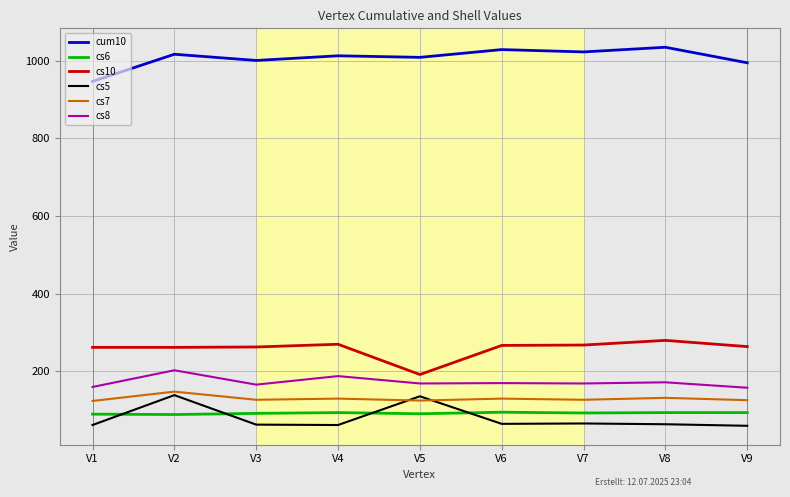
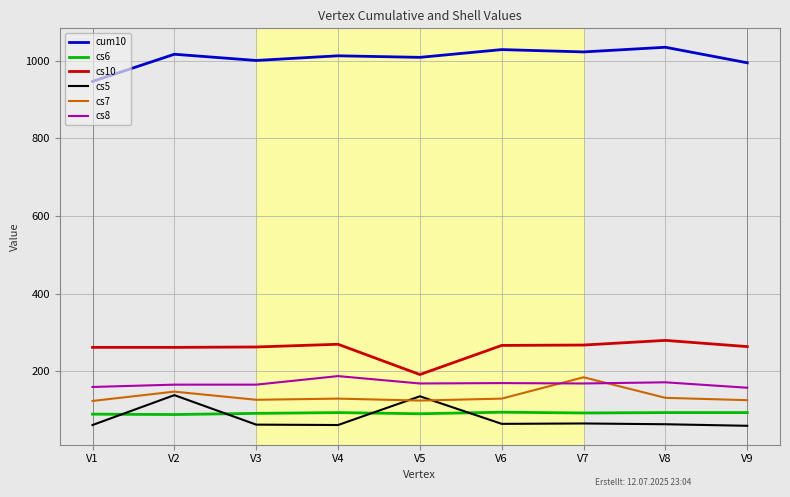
  {
    "cum10": {
      "V2": 1020,
      "V3": 1000,
      "V4": 1010,
      "V5": 1010,
      "V6": 1030,
      "V7": 1020,
      "V8": 1040,
      "V9": 1000
    },
    "cs6": {
      "V1": 90,
      "V2": 90,
      "V3": 90,
      "V4": 90,
      "V5": 90,
      "V6": 100,
      "V7": 90,
      "V8": 90,
      "V9": 90
    },
    "cs10": {
      "V1": 260,
      "V2": 260,
      "V3": 260,
      "V4": 270,
      "V5": 190,
      "V6": 270,
      "V7": 270,
      "V8": 280,
      "V9": 260
    },
    "cs5": {
      "V1": 60,
      "V2": 140,
      "V3": 60,
      "V4": 60,
      "V5": 140,
      "V6": 70,
      "V7": 70,
      "V8": 60,
      "V9": 60
    },
    "cs7": {
      "V1": 120,
      "V2": 150,
      "V3": 130,
      "V4": 130,
      "V5": 130,
      "V6": 130,
-     "V7": 130,
+     "V7": 190,
      "V8": 130,
      "V9": 130
    },
    "cs8": {
      "V1": 160,
-     "V2": 200,
+     "V2": 170,
      "V3": 170,
      "V4": 190,
      "V5": 170,
      "V6": 170,
      "V7": 170,
      "V8": 170,
      "V9": 160
    }
  }
